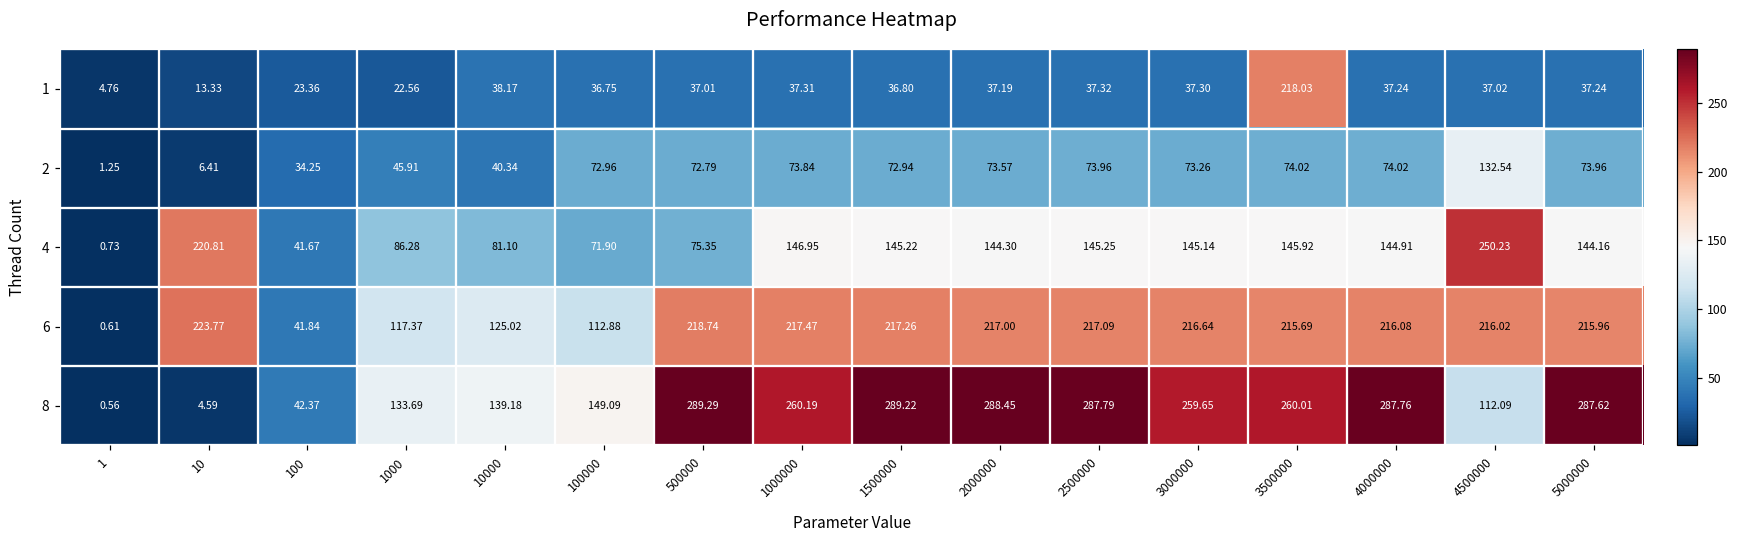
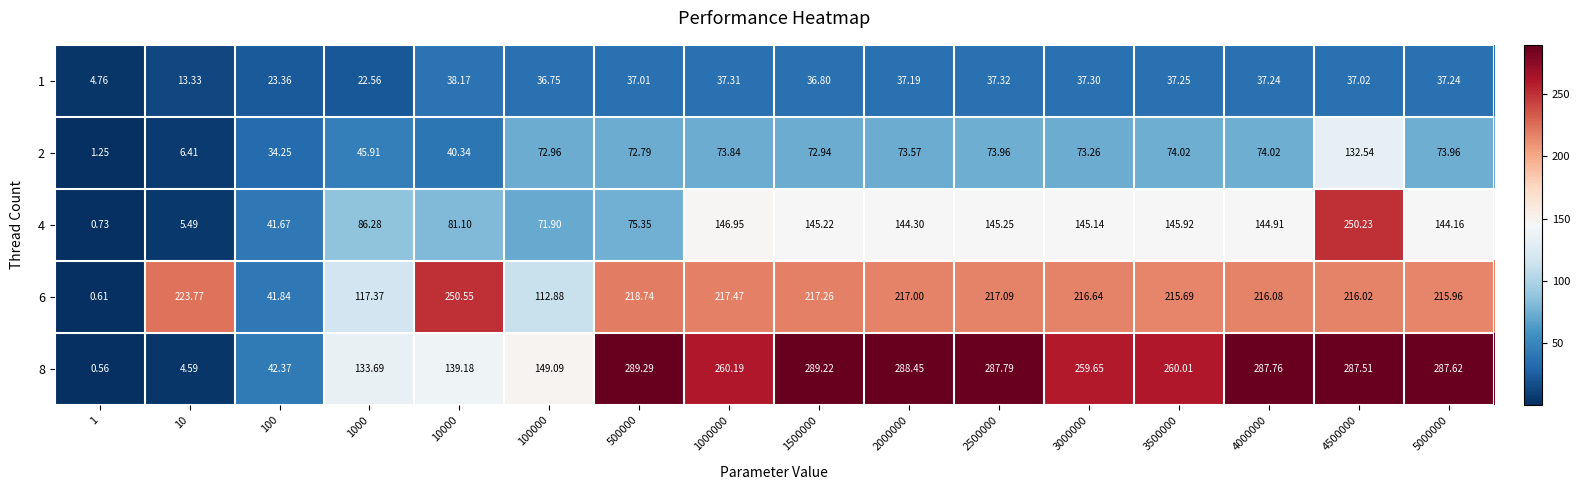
  {
    "1": {
      "1": 4.76,
      "10": 13.33,
      "100": 23.36,
      "1000": 22.56,
      "10000": 38.17,
      "100000": 36.75,
      "500000": 37.01,
      "1000000": 37.31,
      "1500000": 36.80,
      "2000000": 37.19,
      "2500000": 37.32,
      "3000000": 37.30,
-     "3500000": 218.03,
+     "3500000": 37.25,
      "4000000": 37.24,
      "4500000": 37.02,
      "5000000": 37.24
    },
    "2": {
      "1": 1.25,
      "10": 6.41,
      "100": 34.25,
      "1000": 45.91,
      "10000": 40.34,
      "100000": 72.96,
      "500000": 72.79,
      "1000000": 73.84,
      "1500000": 72.94,
      "2000000": 73.57,
      "2500000": 73.96,
      "3000000": 73.26,
      "3500000": 74.02,
      "4000000": 74.02,
      "4500000": 132.54,
      "5000000": 73.96
    },
    "4": {
      "1": 0.73,
-     "10": 220.81,
+     "10": 5.49,
      "100": 41.67,
      "1000": 86.28,
      "10000": 81.10,
      "100000": 71.90,
      "500000": 75.35,
      "1000000": 146.95,
      "1500000": 145.22,
      "2000000": 144.30,
      "2500000": 145.25,
      "3000000": 145.14,
      "3500000": 145.92,
      "4000000": 144.91,
      "4500000": 250.23,
      "5000000": 144.16
    },
    "6": {
      "1": 0.61,
      "10": 223.77,
      "100": 41.84,
      "1000": 117.37,
-     "10000": 125.02,
+     "10000": 250.55,
      "100000": 112.88,
      "500000": 218.74,
      "1000000": 217.47,
      "1500000": 217.26,
      "2000000": 217.00,
      "2500000": 217.09,
      "3000000": 216.64,
      "3500000": 215.69,
      "4000000": 216.08,
      "4500000": 216.02,
      "5000000": 215.96
    },
    "8": {
      "1": 0.56,
      "10": 4.59,
      "100": 42.37,
      "1000": 133.69,
      "10000": 139.18,
      "100000": 149.09,
      "500000": 289.29,
      "1000000": 260.19,
      "1500000": 289.22,
      "2000000": 288.45,
      "2500000": 287.79,
      "3000000": 259.65,
      "3500000": 260.01,
      "4000000": 287.76,
-     "4500000": 112.09,
+     "4500000": 287.51,
      "5000000": 287.62
    }
  }
